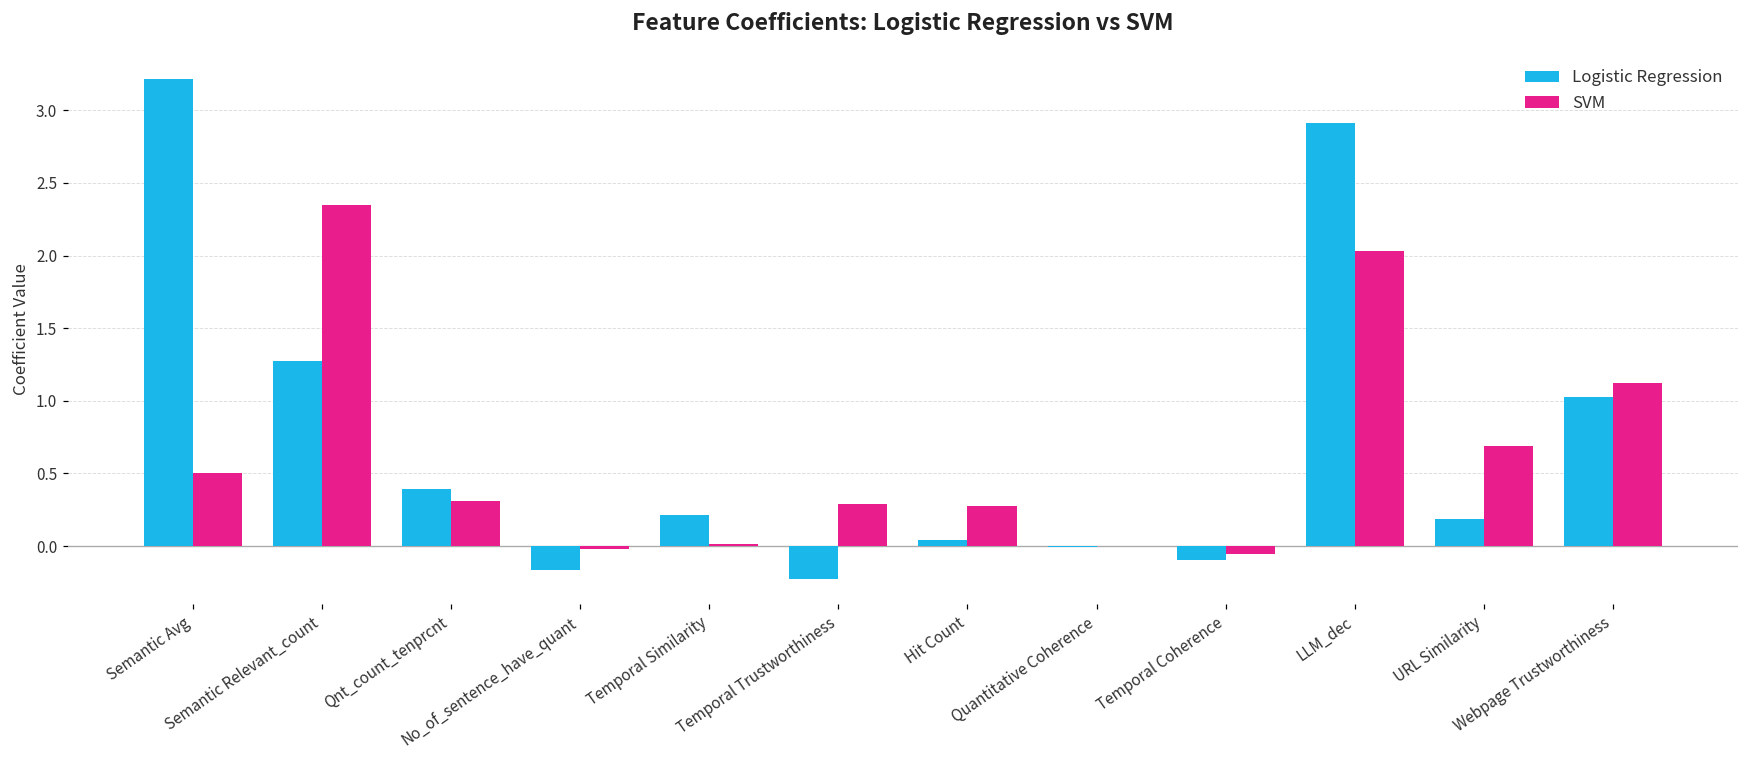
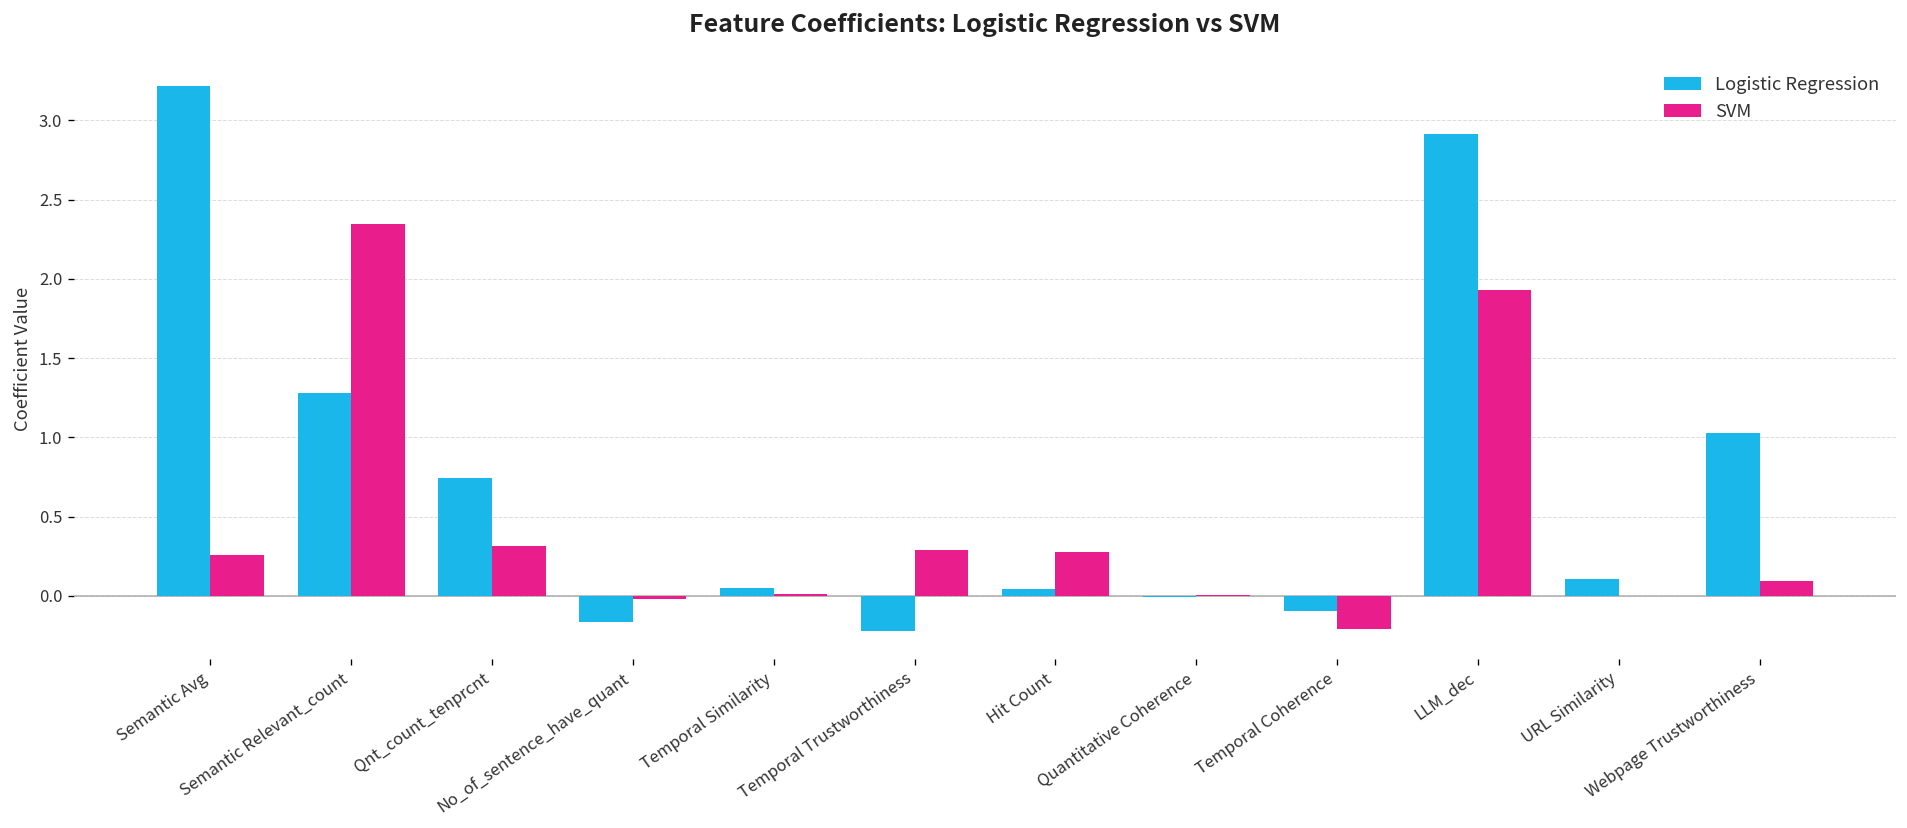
  {
    "Logistic Regression": {
      "Semantic Avg": 3.21,
      "Semantic Relevant_count": 1.28,
-     "Qnt_count_tenprcnt": 0.39,
+     "Qnt_count_tenprcnt": 0.75,
      "No_of_sentence_have_quant": -0.17,
-     "Temporal Similarity": 0.21,
+     "Temporal Similarity": 0.05,
      "Temporal Trustworthiness": -0.23,
      "Hit Count": 0.04,
      "Temporal Coherence": -0.09,
      "LLM_dec": 2.91,
-     "URL Similarity": 0.19,
+     "URL Similarity": 0.10,
      "Webpage Trustworthiness": 1.03
    },
    "SVM": {
-     "Semantic Avg": 0.50,
+     "Semantic Avg": 0.26,
      "Semantic Relevant_count": 2.35,
      "Qnt_count_tenprcnt": 0.31,
      "No_of_sentence_have_quant": -0.02,
      "Temporal Trustworthiness": 0.29,
      "Hit Count": 0.27,
-     "Temporal Coherence": -0.05,
-     "LLM_dec": 2.03,
-     "URL Similarity": 0.69,
-     "Webpage Trustworthiness": 1.12
+     "Temporal Coherence": -0.21,
+     "LLM_dec": 1.93,
+     "URL Similarity": 0.00,
+     "Webpage Trustworthiness": 0.09
    }
  }
